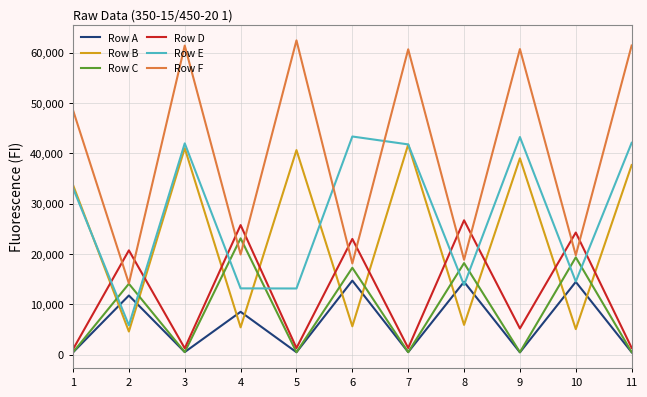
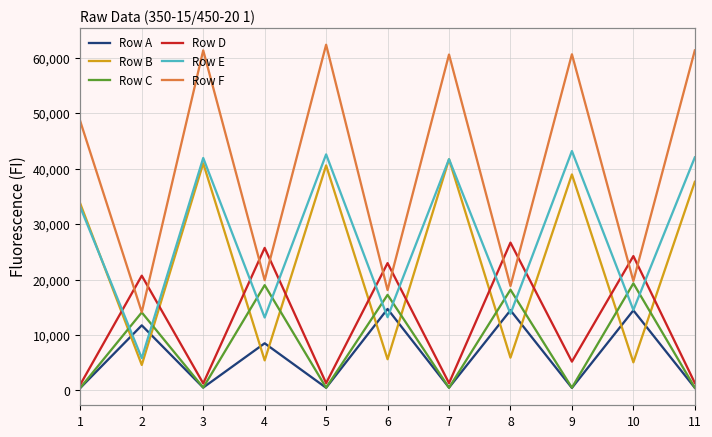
  {
    "Row A": {
      "2": "12,000",
      "4": "9,000",
      "6": "15,000",
      "8": "14,000"
    },
    "Row C": {
-     "4": "23,000",
+     "4": "19,000",
      "6": "17,000",
      "8": "18,000"
    },
    "Row D": {
      "1": "1,000",
      "2": "21,000",
      "3": "1,000",
      "4": "26,000",
      "5": "1,000",
      "6": "23,000",
      "7": "1,000",
      "8": "27,000",
      "9": "5,000",
      "10": "24,000",
      "11": "1,000"
    },
    "Row E": {
      "1": "33,000",
      "2": "6,000",
      "3": "42,000",
      "4": "13,000",
-     "5": "13,000",
-     "6": "43,000",
+     "5": "43,000",
+     "6": "13,000",
      "8": "14,000",
      "9": "43,000",
      "11": "42,000"
    }
  }
